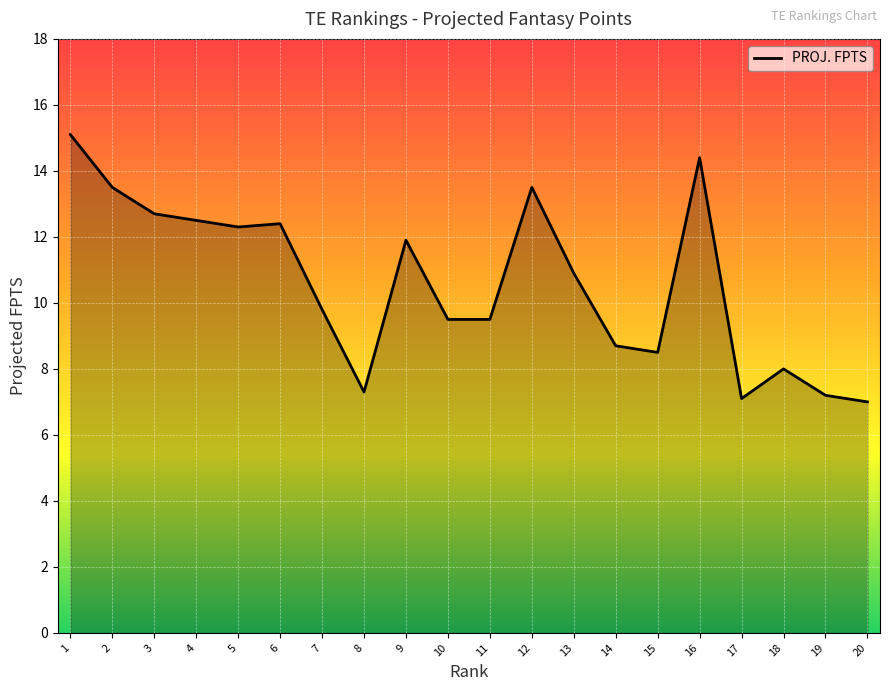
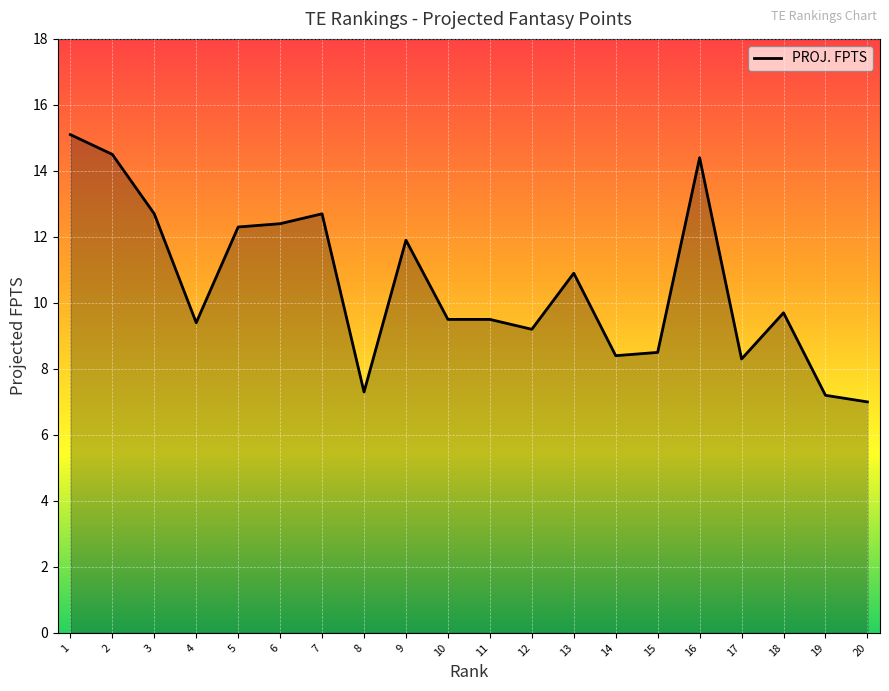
  {
    "1": 15.1,
-   "2": 13.5,
+   "2": 14.5,
    "3": 12.7,
-   "4": 12.5,
+   "4": 9.4,
    "5": 12.3,
    "6": 12.4,
-   "7": 9.8,
+   "7": 12.7,
    "8": 7.3,
    "9": 11.9,
    "10": 9.5,
    "11": 9.5,
-   "12": 13.5,
+   "12": 9.2,
    "13": 10.9,
-   "14": 8.7,
+   "14": 8.4,
    "15": 8.5,
    "16": 14.4,
-   "17": 7.1,
-   "18": 8.0,
+   "17": 8.3,
+   "18": 9.7,
    "19": 7.2,
    "20": 7.0
  }
